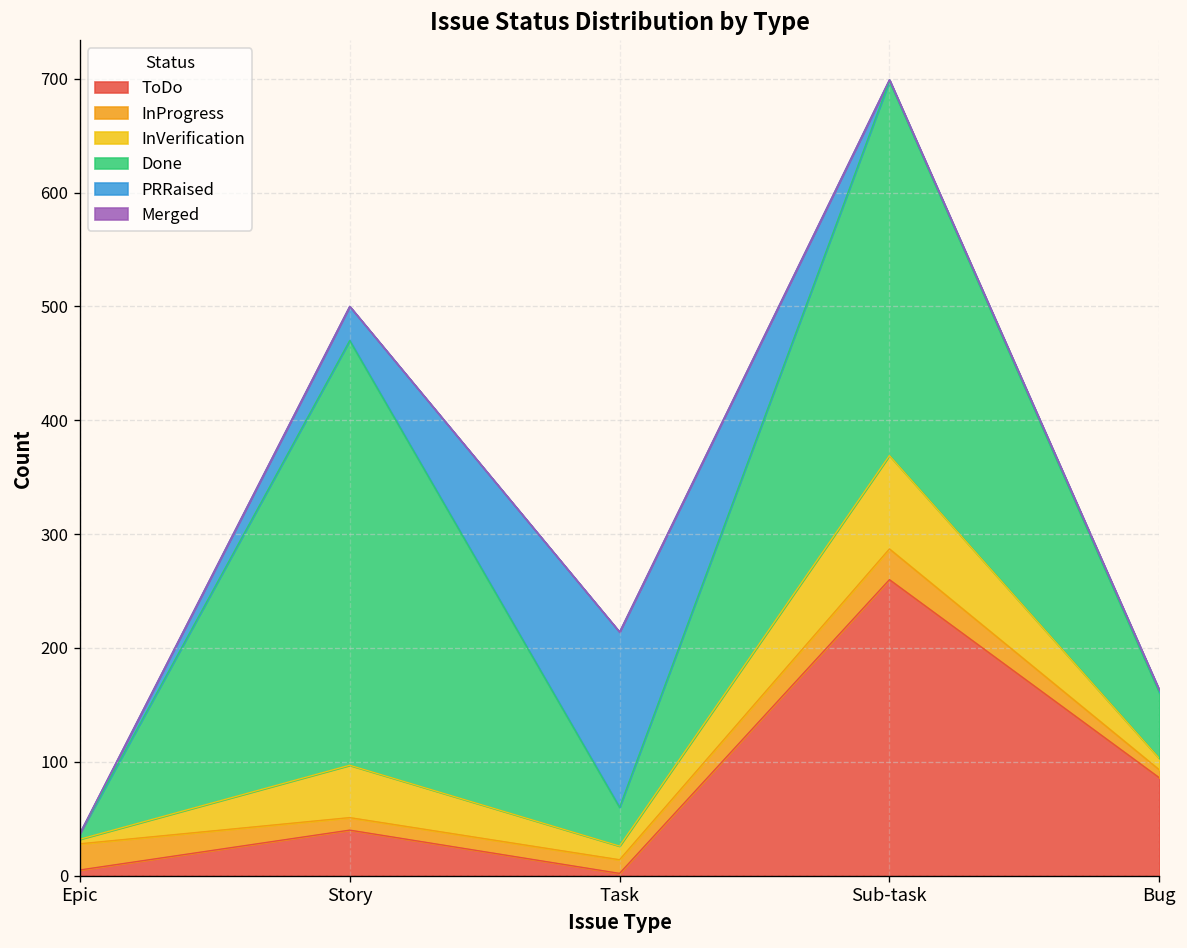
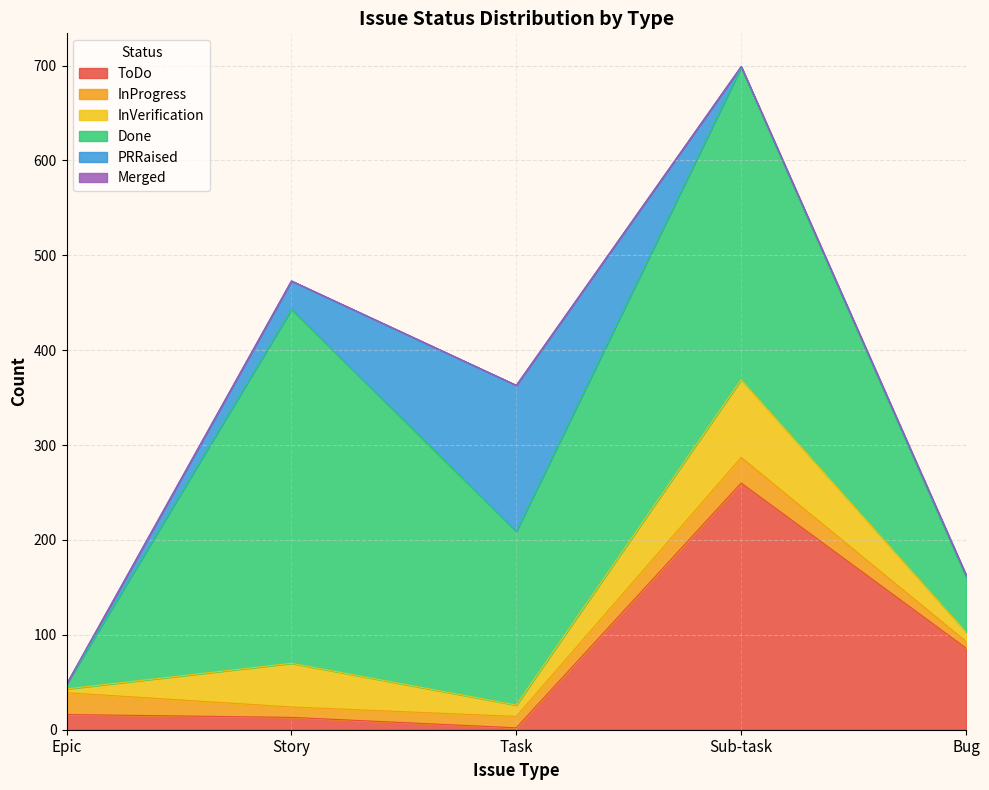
  {
    "ToDo": {
-     "Epic": 10,
-     "Story": 40,
+     "Epic": 20,
+     "Story": 10,
      "Task": 0,
      "Sub-task": 260,
      "Bug": 90
    },
    "Done": {
      "Story": 370,
-     "Task": 30
+     "Task": 180
    }
  }
